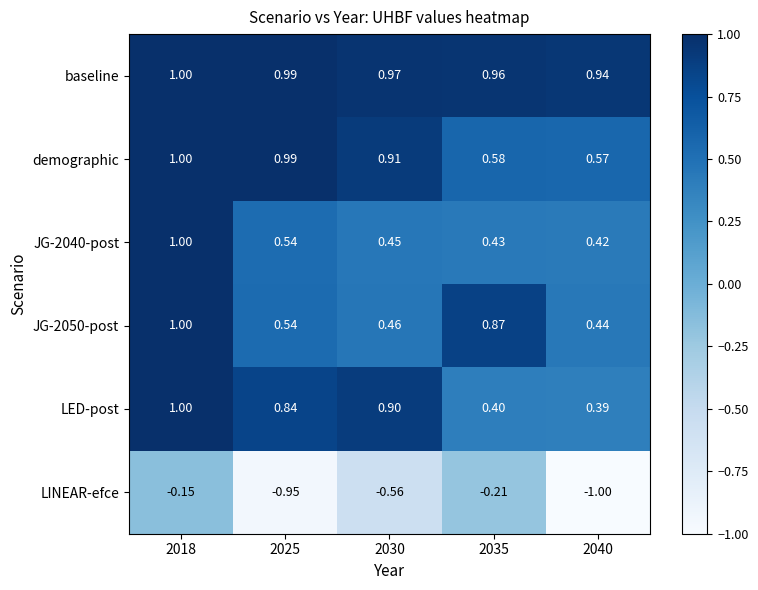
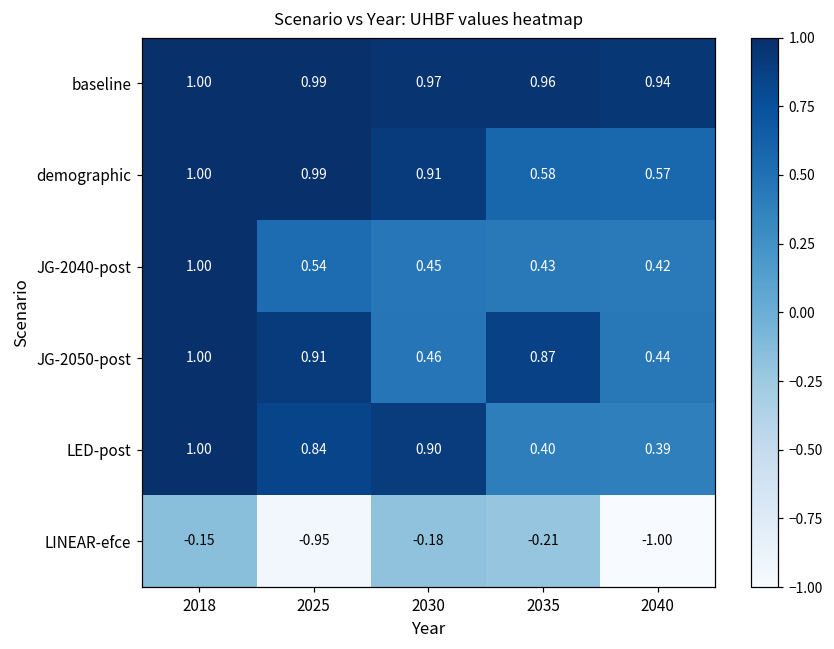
  {
    "baseline": {
      "2018": 1.00,
      "2025": 0.99,
      "2030": 0.97,
      "2035": 0.96,
      "2040": 0.94
    },
    "demographic": {
      "2018": 1.00,
      "2025": 0.99,
      "2030": 0.91,
      "2035": 0.58,
      "2040": 0.57
    },
    "JG-2040-post": {
      "2018": 1.00,
      "2025": 0.54,
      "2030": 0.45,
      "2035": 0.43,
      "2040": 0.42
    },
    "JG-2050-post": {
      "2018": 1.00,
-     "2025": 0.54,
+     "2025": 0.91,
      "2030": 0.46,
      "2035": 0.87,
      "2040": 0.44
    },
    "LED-post": {
      "2018": 1.00,
      "2025": 0.84,
      "2030": 0.90,
      "2035": 0.40,
      "2040": 0.39
    },
    "LINEAR-efce": {
      "2018": -0.15,
      "2025": -0.95,
-     "2030": -0.56,
+     "2030": -0.18,
      "2035": -0.21,
      "2040": -1.00
    }
  }
